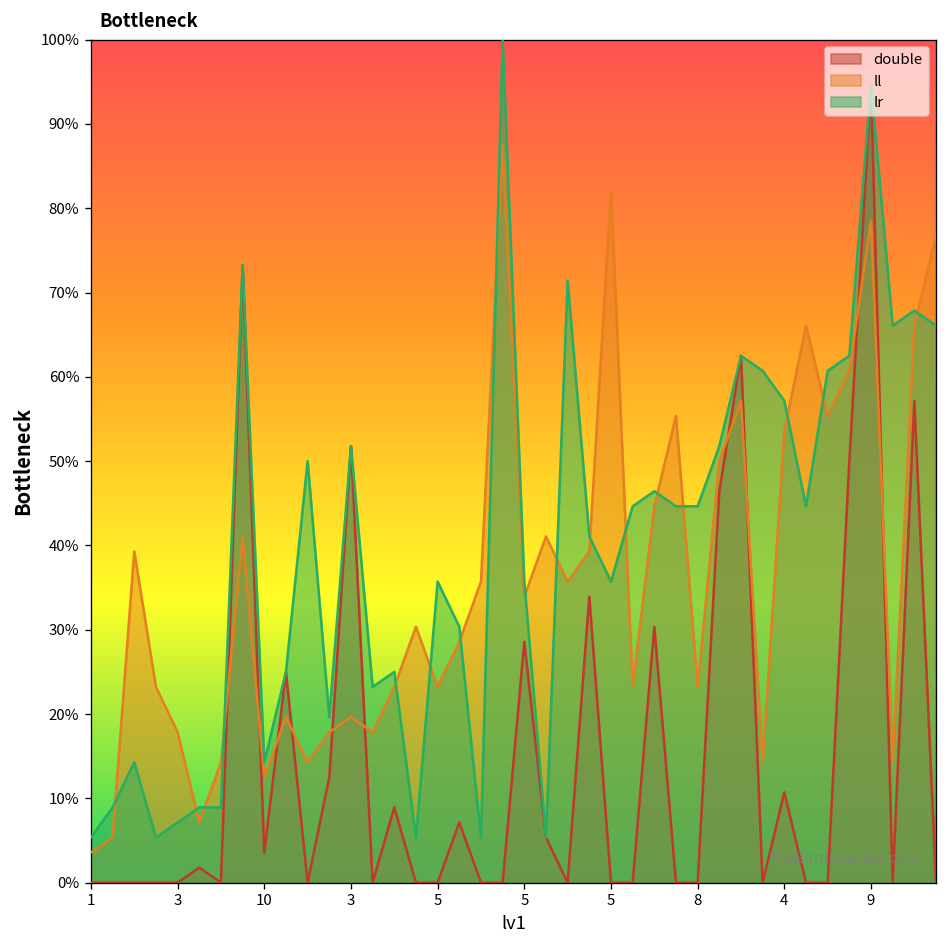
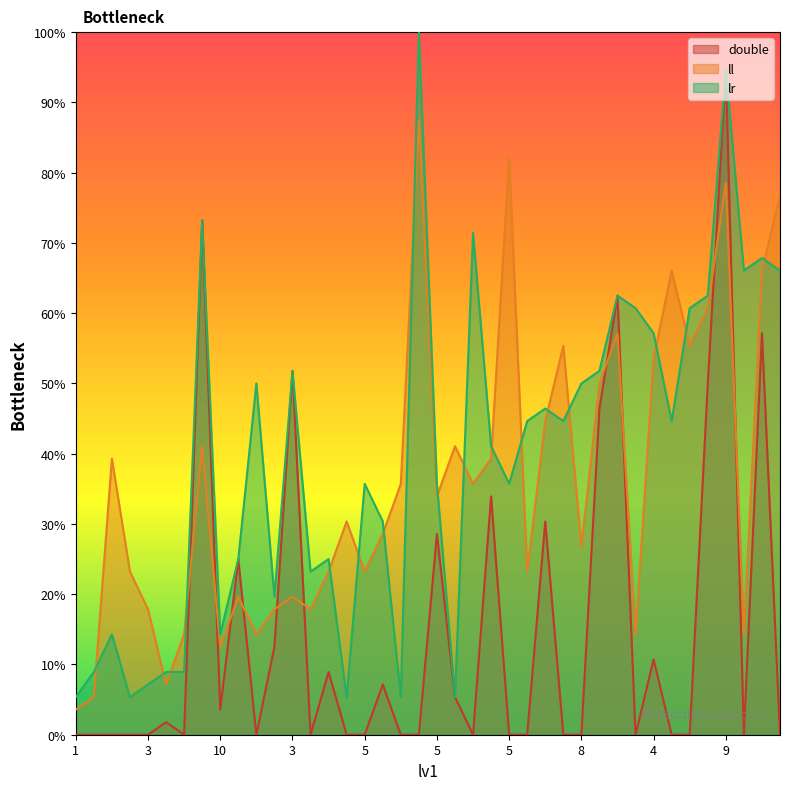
  {
    "double": {
      "8": "0%",
      "4": "11%"
    },
    "ll": {
-     "8": "23%",
+     "8": "27%",
      "4": "54%"
    },
    "lr": {
-     "8": "45%",
+     "8": "50%",
      "4": "57%"
    }
  }
